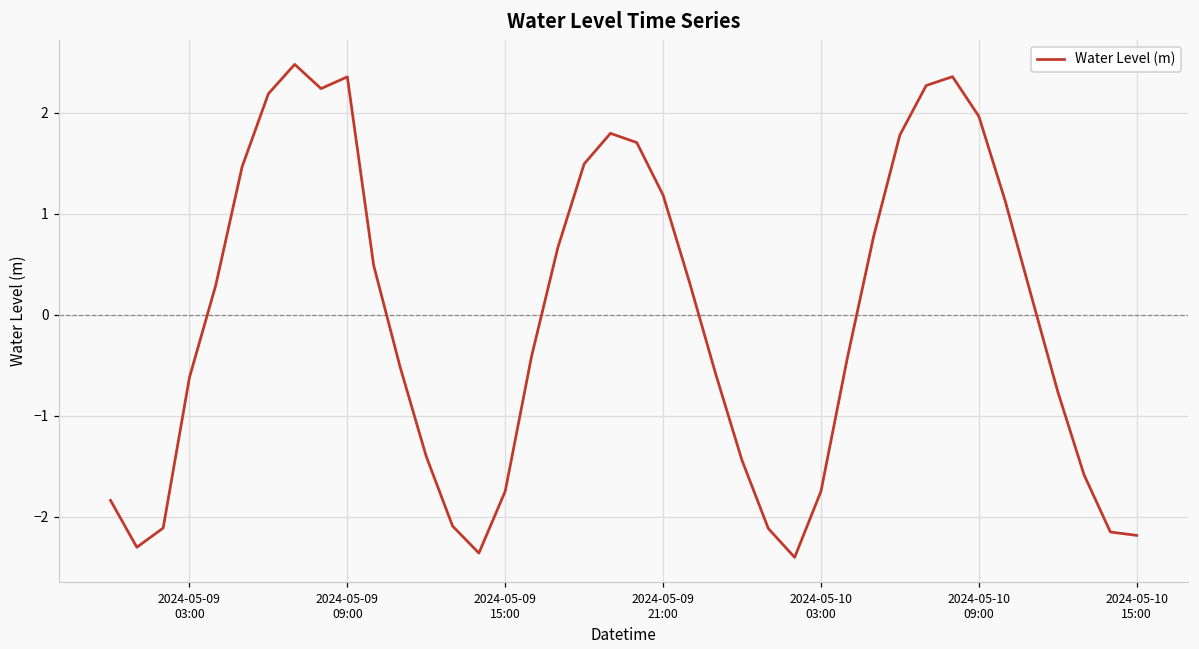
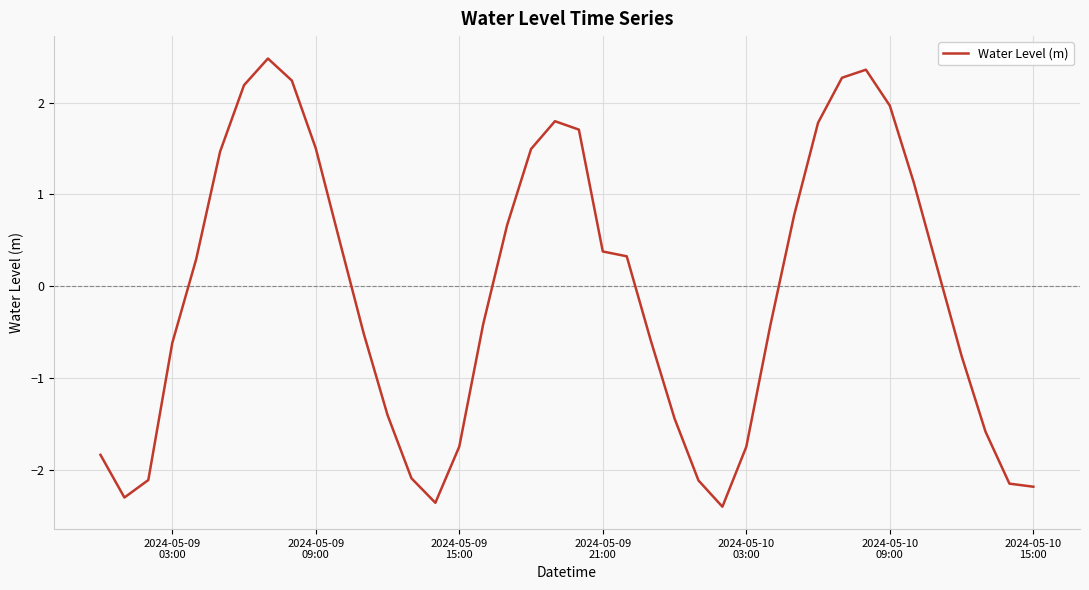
  {
    "2024-05-09 03:00": -0.6,
-   "2024-05-09 09:00": 2.4,
+   "2024-05-09 09:00": 1.5,
    "2024-05-09 15:00": -1.7,
-   "2024-05-09 21:00": 1.2,
+   "2024-05-09 21:00": 0.4,
    "2024-05-10 03:00": -1.7,
    "2024-05-10 09:00": 2.0,
    "2024-05-10 15:00": -2.2
  }
